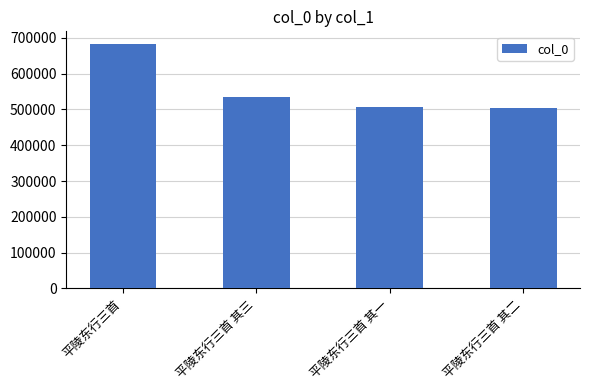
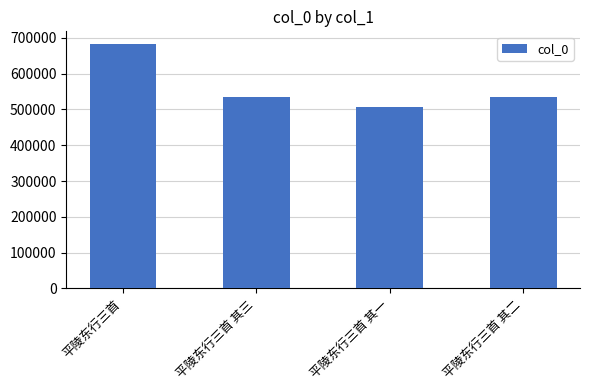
  {
    "平陵东行三首": 680000,
    "平陵东行三首 其三": 540000,
    "平陵东行三首 其一": 510000,
-   "平陵东行三首 其二": 500000
+   "平陵东行三首 其二": 540000
  }
